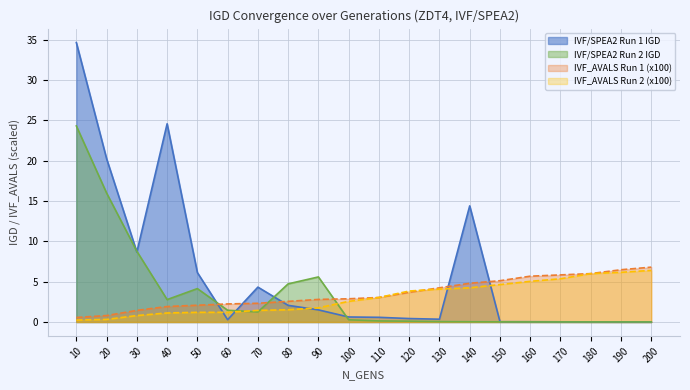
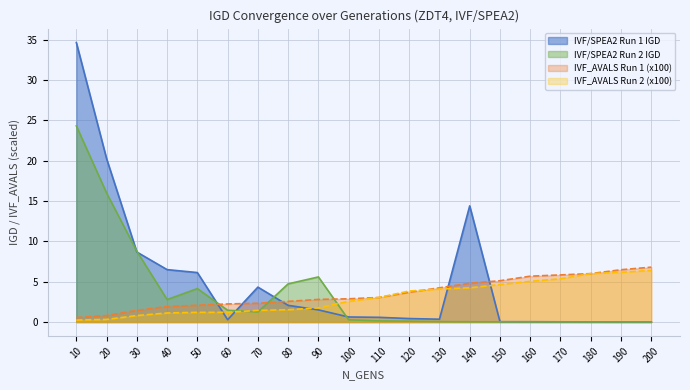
  {
    "IVF/SPEA2 Run 1 IGD": {
      "10": 35,
      "20": 20,
-     "40": 25,
+     "40": 6,
      "50": 6,
      "60": 0,
      "70": 4,
      "80": 2,
      "100": 1,
      "110": 1,
      "120": 0,
      "140": 14
    },
    "IVF/SPEA2 Run 2 IGD": {
      "10": 24,
      "20": 16,
      "40": 3,
      "50": 4,
      "80": 5,
      "90": 6,
      "100": 0,
      "110": 0,
      "120": 0,
      "140": 0
    }
  }
